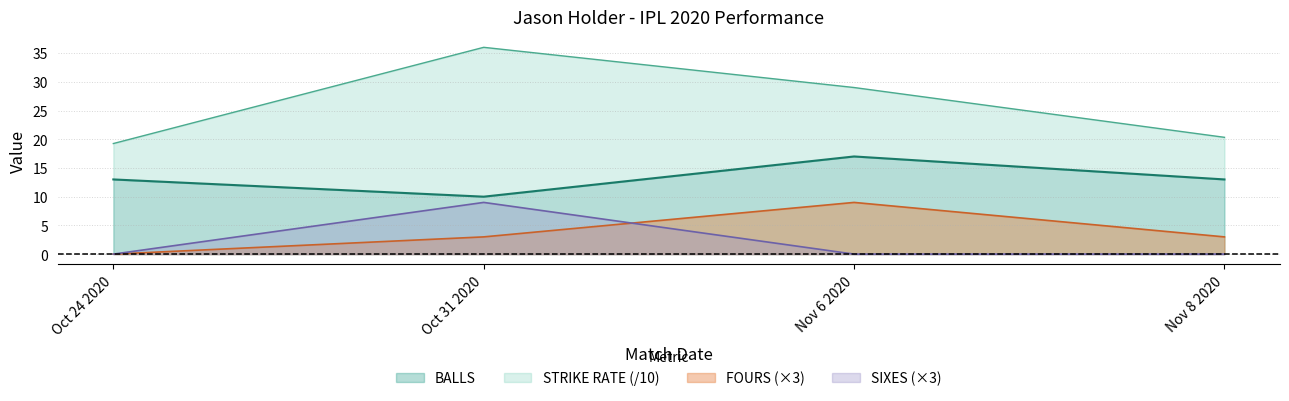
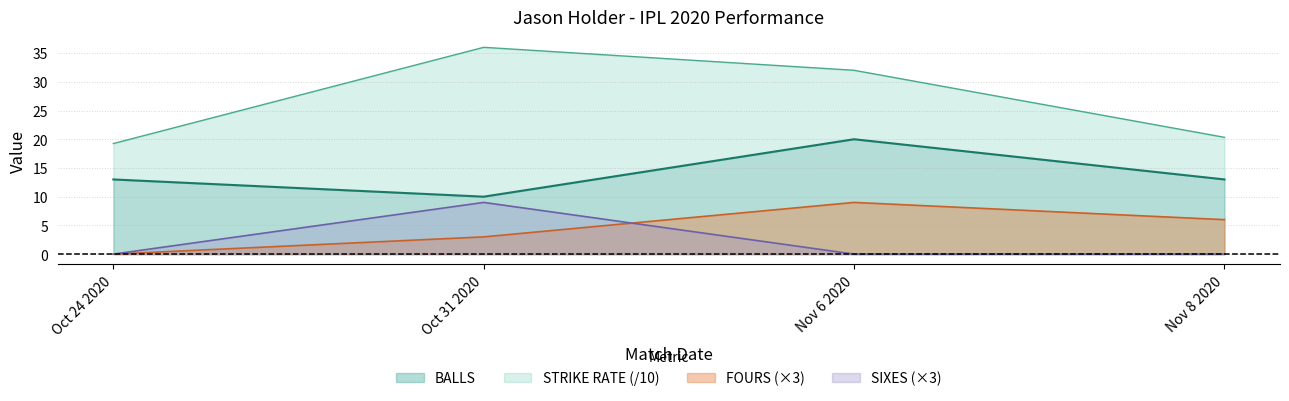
  {
    "BALLS": {
      "Oct 24 2020": 13,
      "Oct 31 2020": 10,
-     "Nov 6 2020": 17,
+     "Nov 6 2020": 20,
      "Nov 8 2020": 13
    },
    "FOURS (×3)": {
      "Oct 31 2020": 3,
      "Nov 6 2020": 9,
-     "Nov 8 2020": 3
+     "Nov 8 2020": 6
    }
  }
